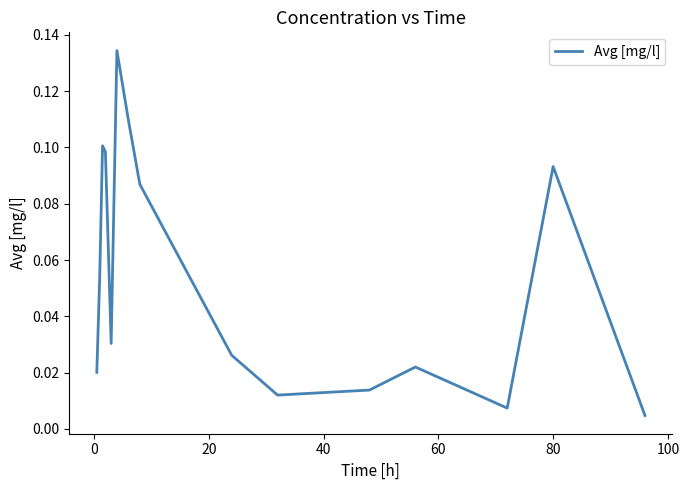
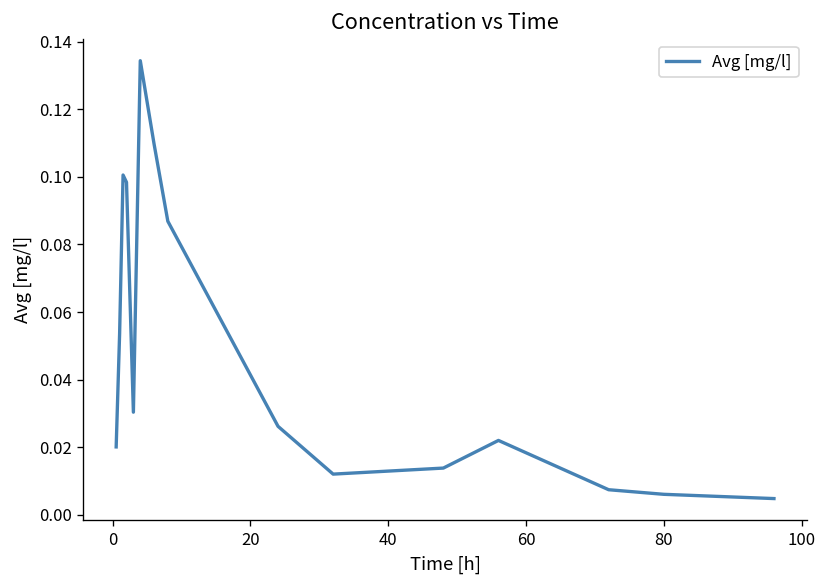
  {
-   "80": 0.093
+   "80": 0.006
  }
